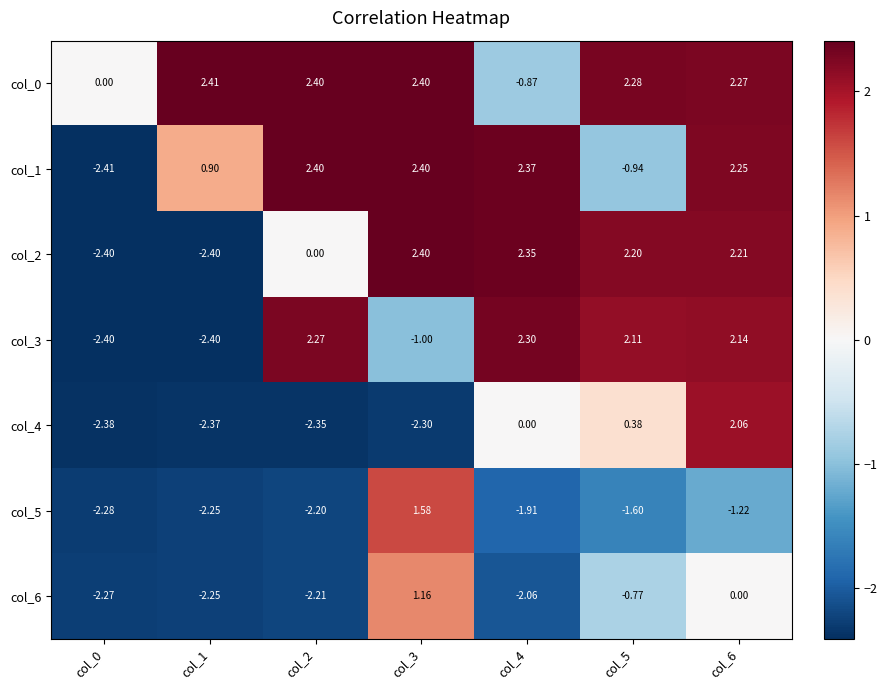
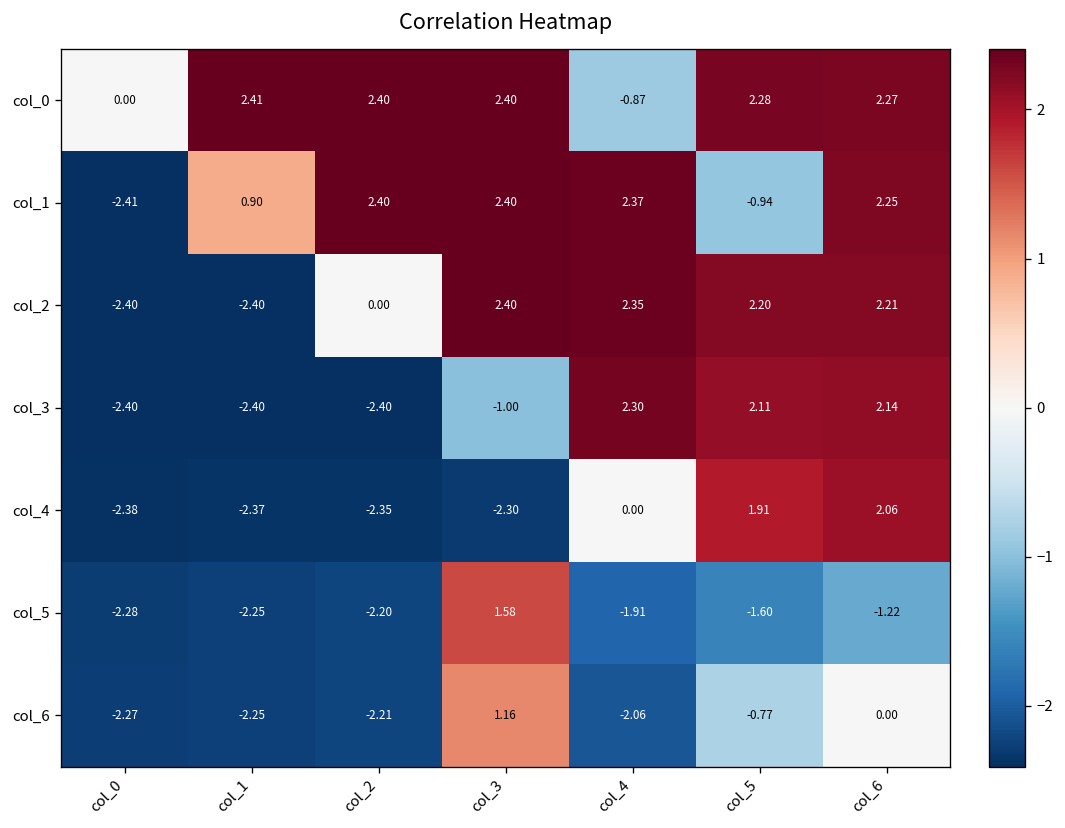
  {
    "col_0": {
      "col_0": 0.00,
      "col_1": 2.41,
      "col_2": 2.40,
      "col_3": 2.40,
      "col_4": -0.87,
      "col_5": 2.28,
      "col_6": 2.27
    },
    "col_1": {
      "col_0": -2.41,
      "col_1": 0.90,
      "col_2": 2.40,
      "col_3": 2.40,
      "col_4": 2.37,
      "col_5": -0.94,
      "col_6": 2.25
    },
    "col_2": {
      "col_0": -2.40,
      "col_1": -2.40,
      "col_2": 0.00,
      "col_3": 2.40,
      "col_4": 2.35,
      "col_5": 2.20,
      "col_6": 2.21
    },
    "col_3": {
      "col_0": -2.40,
      "col_1": -2.40,
-     "col_2": 2.27,
+     "col_2": -2.40,
      "col_3": -1.00,
      "col_4": 2.30,
      "col_5": 2.11,
      "col_6": 2.14
    },
    "col_4": {
      "col_0": -2.38,
      "col_1": -2.37,
      "col_2": -2.35,
      "col_3": -2.30,
      "col_4": 0.00,
-     "col_5": 0.38,
+     "col_5": 1.91,
      "col_6": 2.06
    },
    "col_5": {
      "col_0": -2.28,
      "col_1": -2.25,
      "col_2": -2.20,
      "col_3": 1.58,
      "col_4": -1.91,
      "col_5": -1.60,
      "col_6": -1.22
    },
    "col_6": {
      "col_0": -2.27,
      "col_1": -2.25,
      "col_2": -2.21,
      "col_3": 1.16,
      "col_4": -2.06,
      "col_5": -0.77,
      "col_6": 0.00
    }
  }
